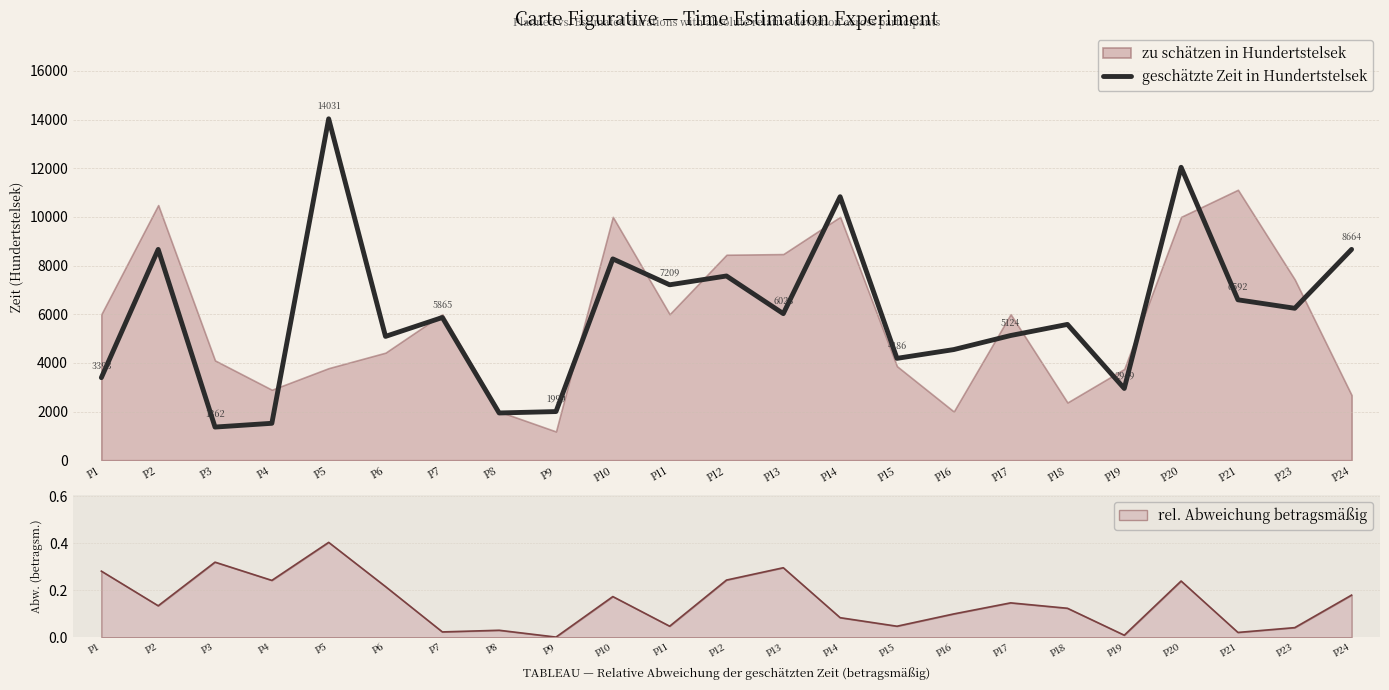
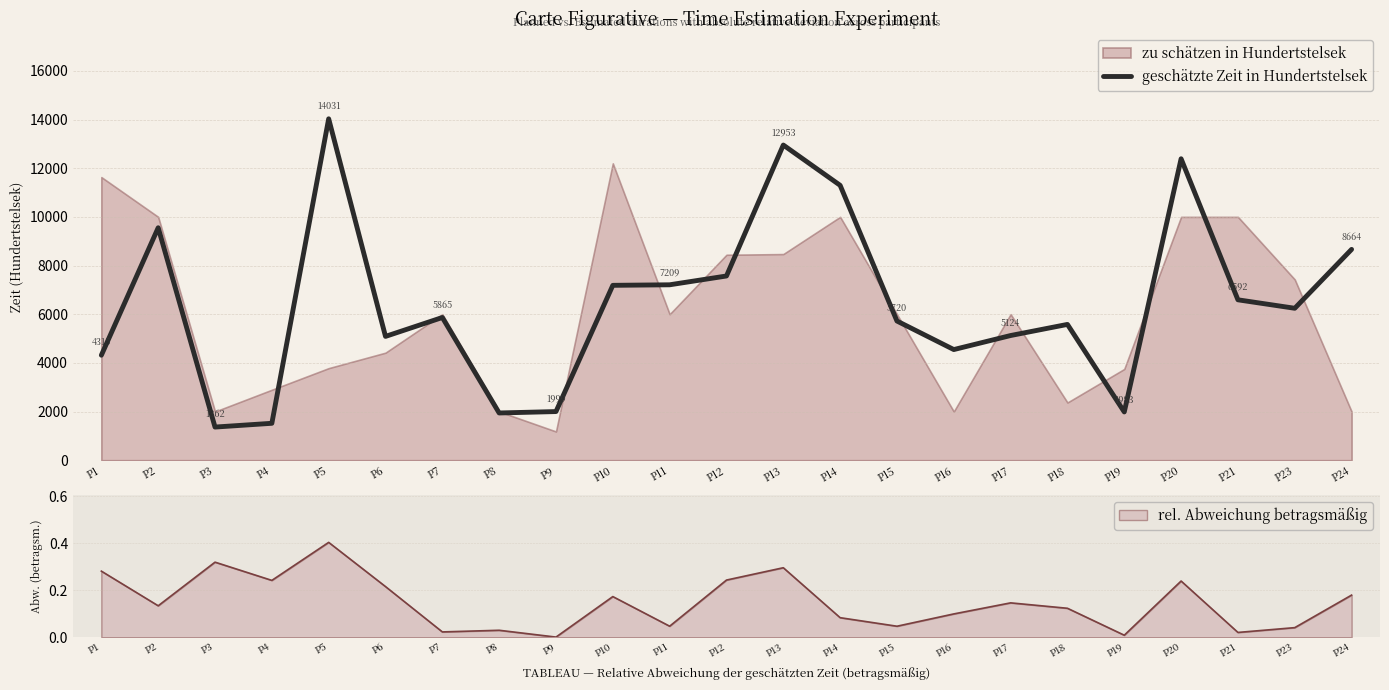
  {
    "Carte Figurative — Time Estimation Experiment": {
      "geschätzte Zeit in Hundertstelsek": {
-       "P1": 3393,
-       "P2": 8700,
+       "P1": 4315,
+       "P2": 9600,
        "P3": 1362,
        "P5": 14031,
        "P7": 5865,
        "P9": 1999,
-       "P10": 8300,
+       "P10": 7200,
        "P11": 7209,
-       "P13": 6023,
-       "P14": 10800,
-       "P15": 4186,
+       "P13": 12953,
+       "P14": 11300,
+       "P15": 5720,
        "P17": 5124,
-       "P19": 2949,
-       "P20": 12000,
+       "P19": 1983,
+       "P20": 12400,
        "P21": 6592,
        "P24": 8664
      },
      "zu schätzen in Hundertstelsek": {
-       "P1": 6000,
-       "P2": 10500,
-       "P3": 4100,
+       "P1": 11600,
+       "P2": 10000,
+       "P3": 2000,
        "P4": 2900,
        "P5": 3800,
        "P6": 4400,
        "P9": 1200,
-       "P10": 10000,
+       "P10": 12200,
        "P11": 6000,
        "P12": 8400,
        "P13": 8500,
        "P14": 10000,
-       "P15": 3900,
+       "P15": 6000,
        "P16": 2000,
        "P18": 2400,
        "P19": 3700,
        "P20": 10000,
-       "P21": 11100,
+       "P21": 10000,
        "P23": 7400,
-       "P24": 2700
+       "P24": 2000
      }
    }
  }
